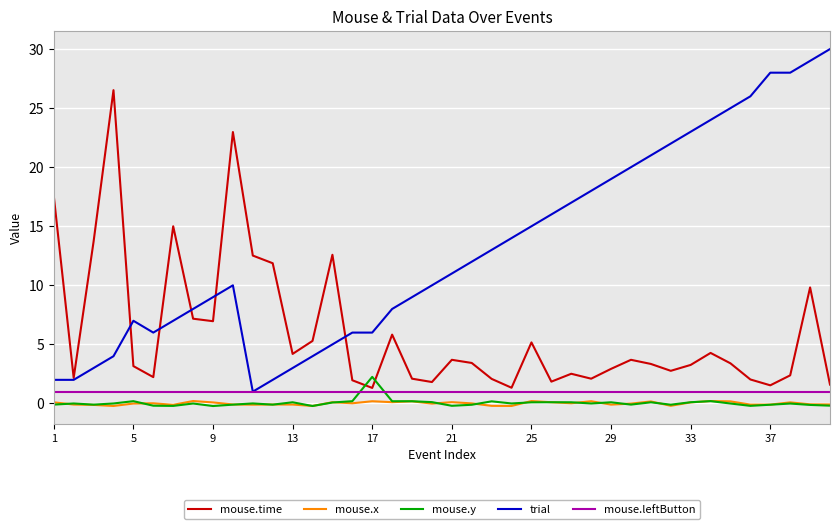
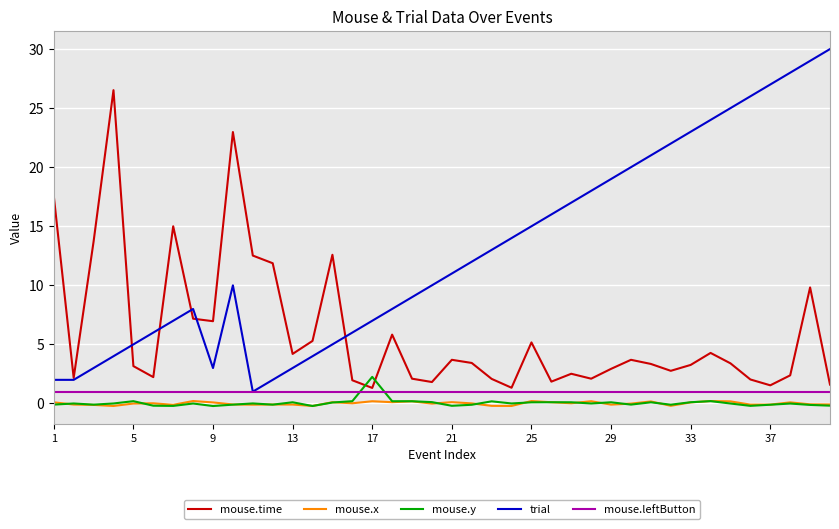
  {
    "mouse.time": {
      "1": 17.6,
      "5": 3,
      "9": 7,
      "13": 4,
      "17": 1.3,
      "21": 3.7,
      "25": 5,
      "29": 3,
      "33": 3.3,
      "37": 1.5
    },
    "mouse.x": {
      "9": 0,
      "17": 0,
      "21": 0
    },
    "mouse.y": {
      "9": -0.2,
      "17": 2.3,
      "21": 0
    },
    "trial": {
      "1": 2,
-     "5": 7,
-     "9": 9,
+     "5": 5,
+     "9": 3,
      "13": 3,
-     "17": 6,
+     "17": 7,
      "21": 11,
      "25": 15,
      "29": 19,
      "33": 23,
-     "37": 28
+     "37": 27
    },
    "mouse.leftButton": {
      "1": 1,
      "5": 1,
      "9": 1,
      "13": 1,
      "17": 1,
      "21": 1,
      "25": 1,
      "29": 1,
      "33": 1,
      "37": 1
    }
  }
